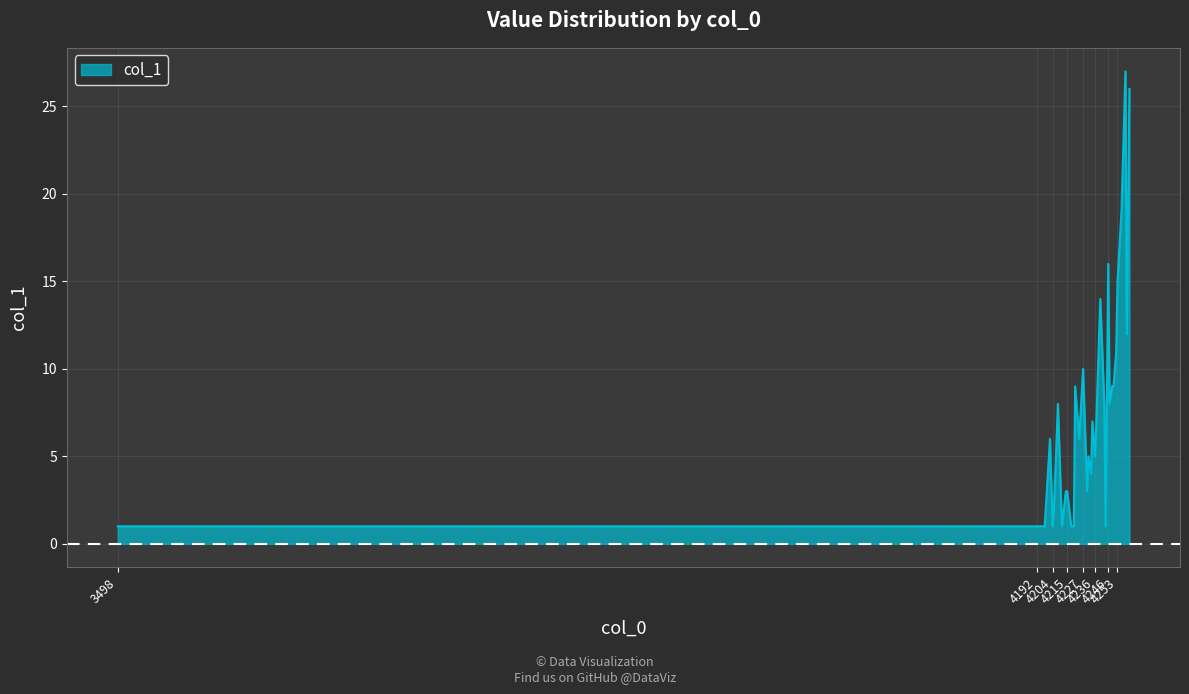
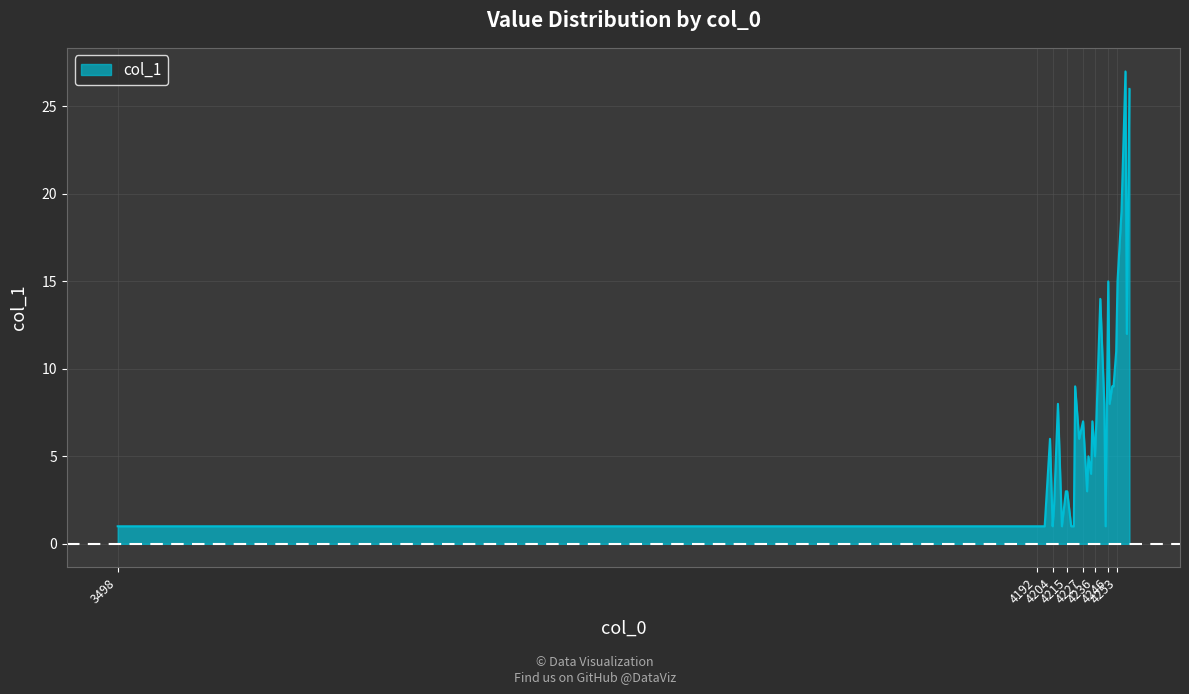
  {
    "3498": 1,
    "4192": 1,
    "4204": 1,
    "4215": 3,
-   "4227": 10,
+   "4227": 7,
    "4236": 5,
-   "4246": 16,
+   "4246": 15,
    "4253": 15
  }
